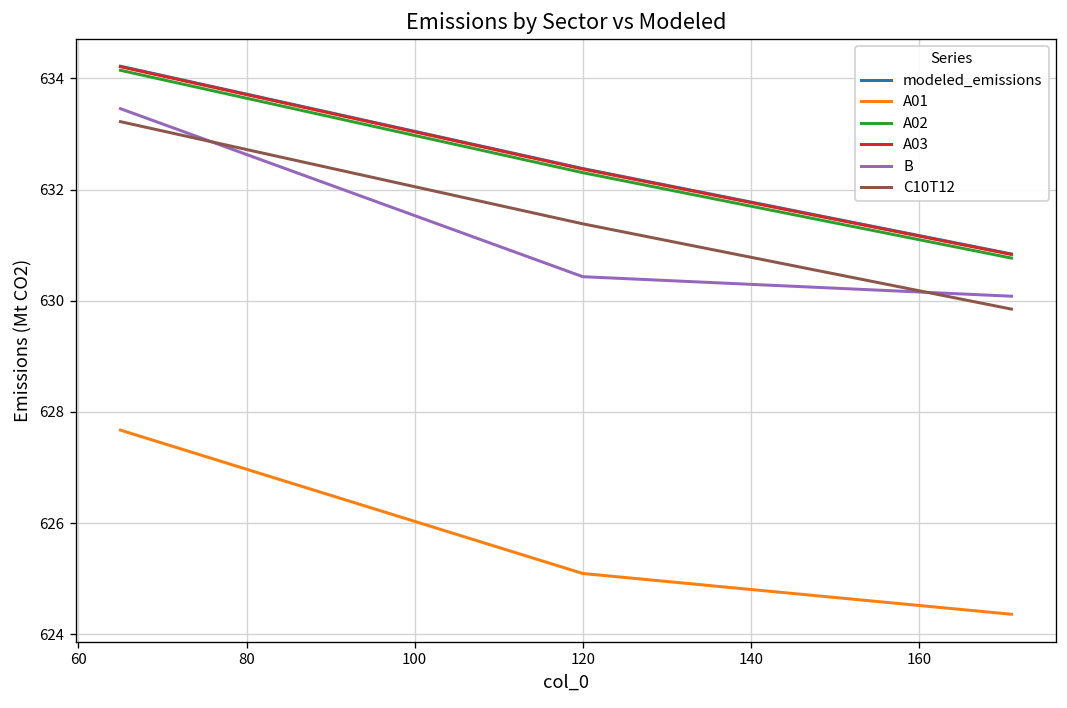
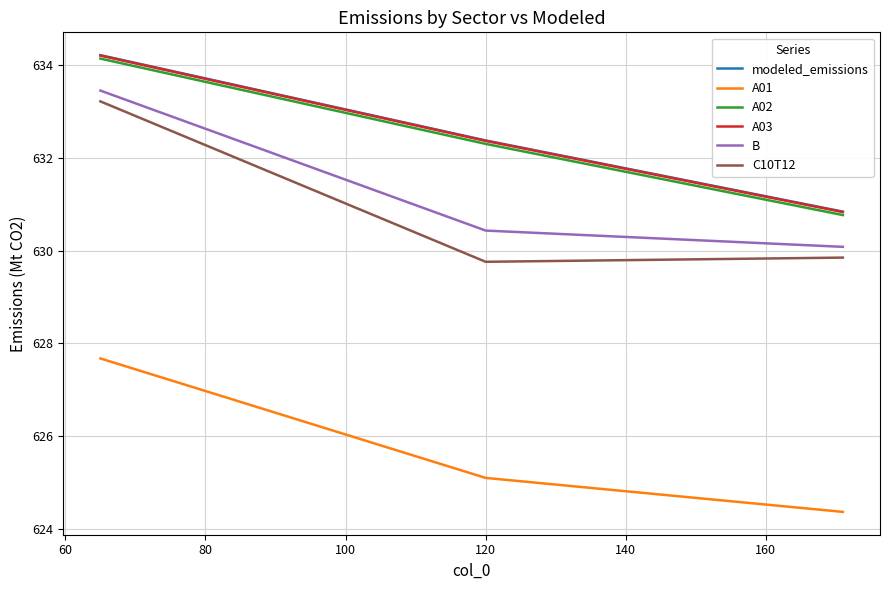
  {
    "A01": {
      "120": 625.1
    },
    "A02": {
      "120": 632.3
    },
    "B": {
      "120": 630.4
    },
    "C10T12": {
-     "120": 631.4
+     "120": 629.8
    }
  }
